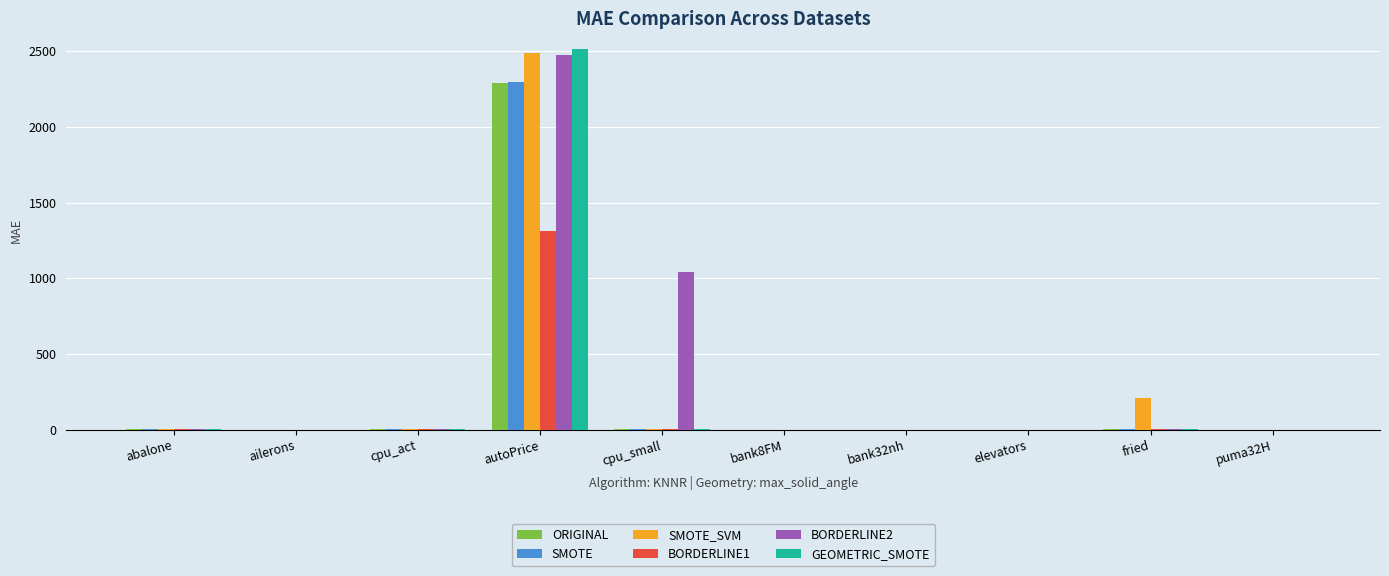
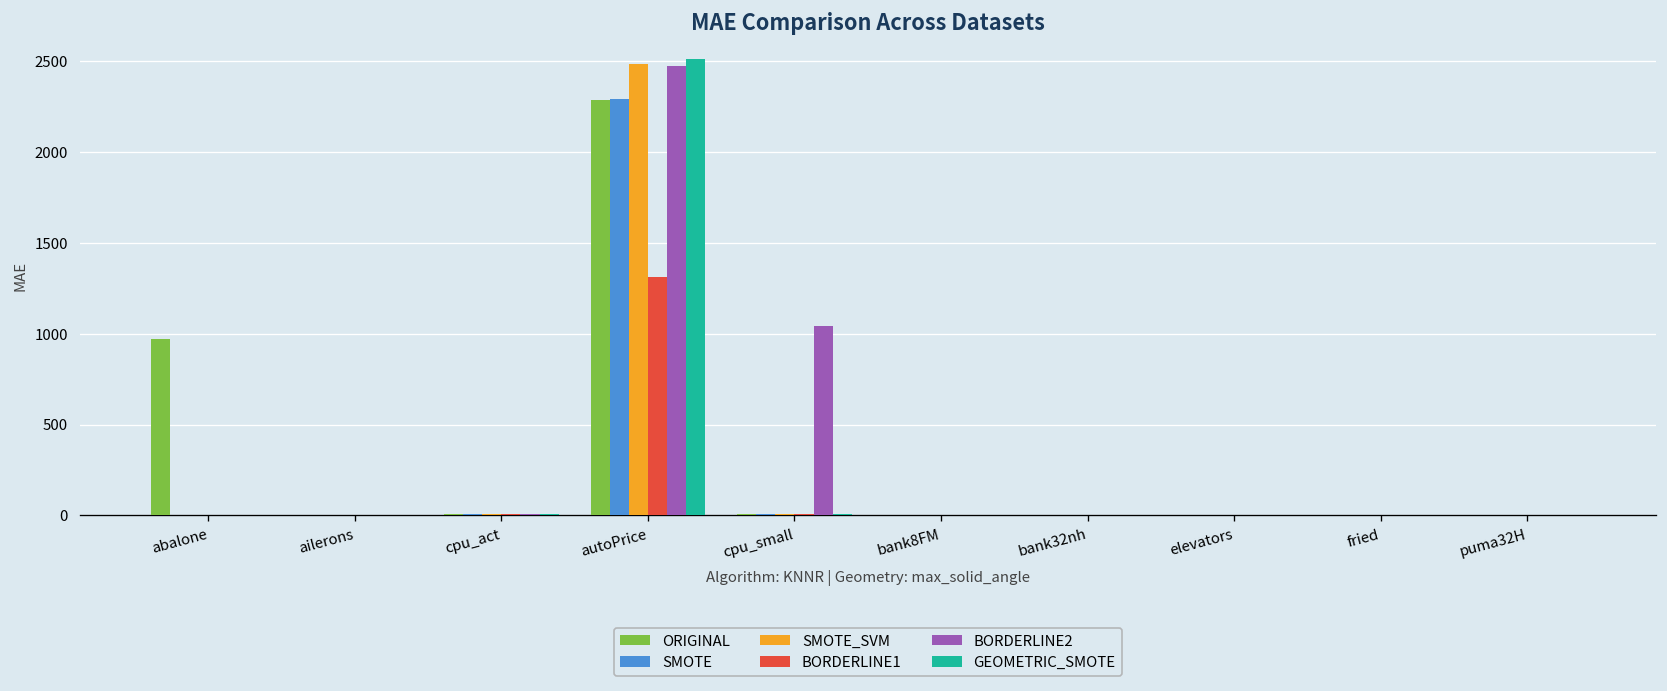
  {
    "ORIGINAL": {
-     "abalone": 0,
+     "abalone": 970,
      "autoPrice": 2290
    },
    "SMOTE": {
      "autoPrice": 2290
    },
    "SMOTE_SVM": {
      "autoPrice": 2490,
-     "fried": 210
+     "fried": 0
    },
    "BORDERLINE1": {
      "autoPrice": 1310
    },
    "BORDERLINE2": {
      "autoPrice": 2480,
      "cpu_small": 1040
    },
    "GEOMETRIC_SMOTE": {
      "autoPrice": 2510
    }
  }
